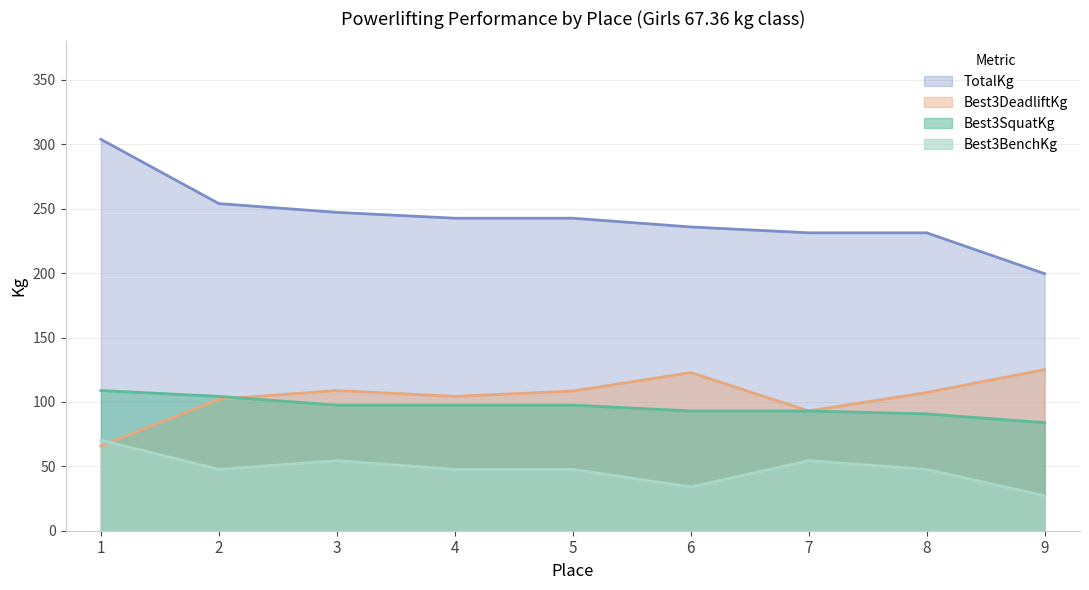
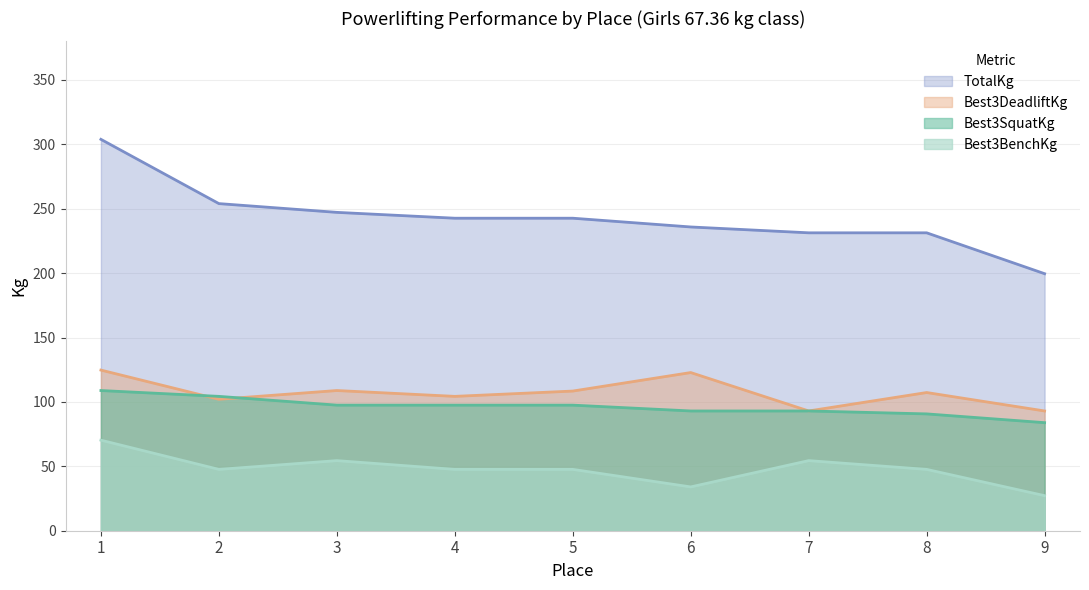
  {
    "Best3DeadliftKg": {
-     "1": 66,
+     "1": 125,
      "2": 102,
      "3": 109,
      "4": 104,
      "5": 108,
      "6": 123,
      "8": 107,
-     "9": 125
+     "9": 93
    }
  }
